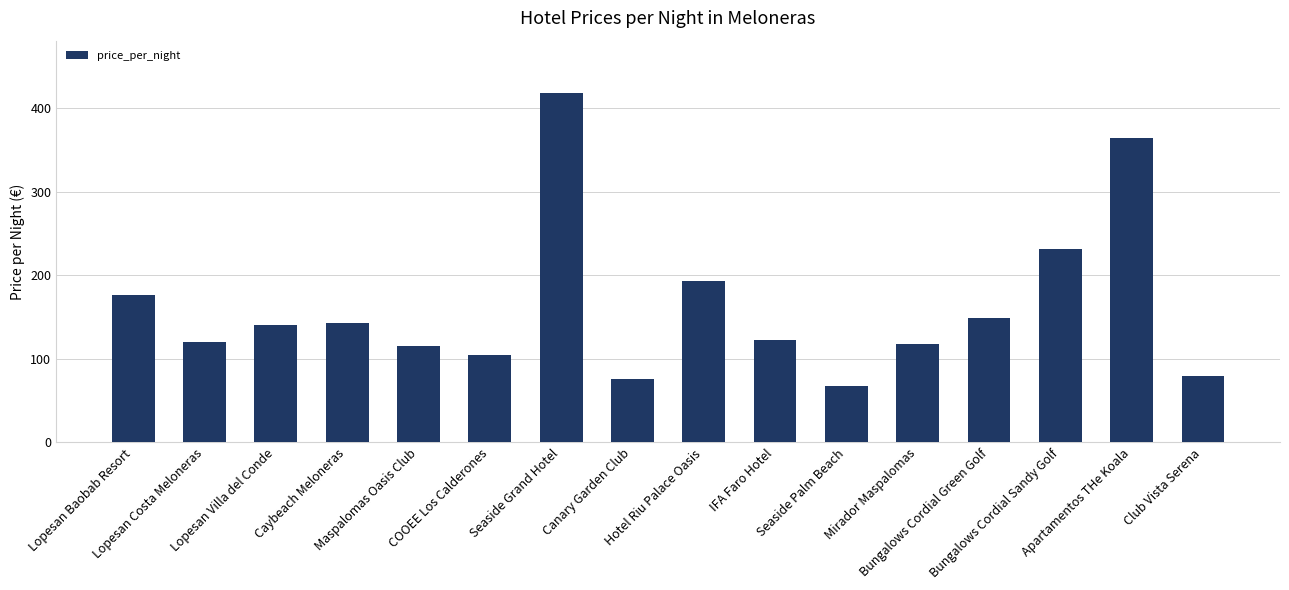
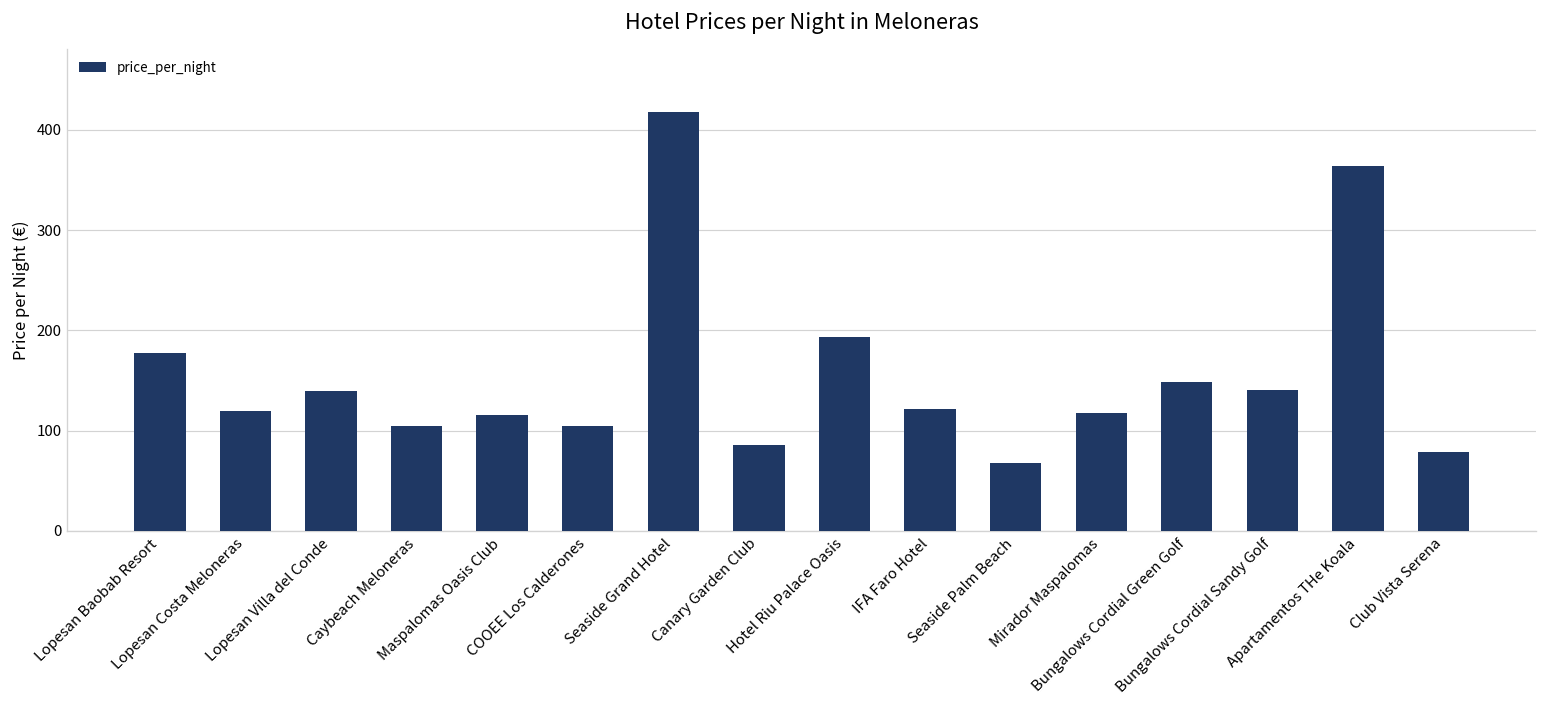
  {
    "Lopesan Baobab Resort": 180,
    "Lopesan Costa Meloneras": 120,
    "Lopesan Villa del Conde": 140,
-   "Caybeach Meloneras": 140,
+   "Caybeach Meloneras": 110,
    "Maspalomas Oasis Club": 120,
    "COOEE Los Calderones": 110,
    "Seaside Grand Hotel": 420,
-   "Canary Garden Club": 80,
+   "Canary Garden Club": 90,
    "Hotel Riu Palace Oasis": 190,
    "IFA Faro Hotel": 120,
    "Seaside Palm Beach": 70,
    "Mirador Maspalomas": 120,
    "Bungalows Cordial Green Golf": 150,
-   "Bungalows Cordial Sandy Golf": 230,
+   "Bungalows Cordial Sandy Golf": 140,
    "Apartamentos THe Koala": 360,
    "Club Vista Serena": 80
  }
